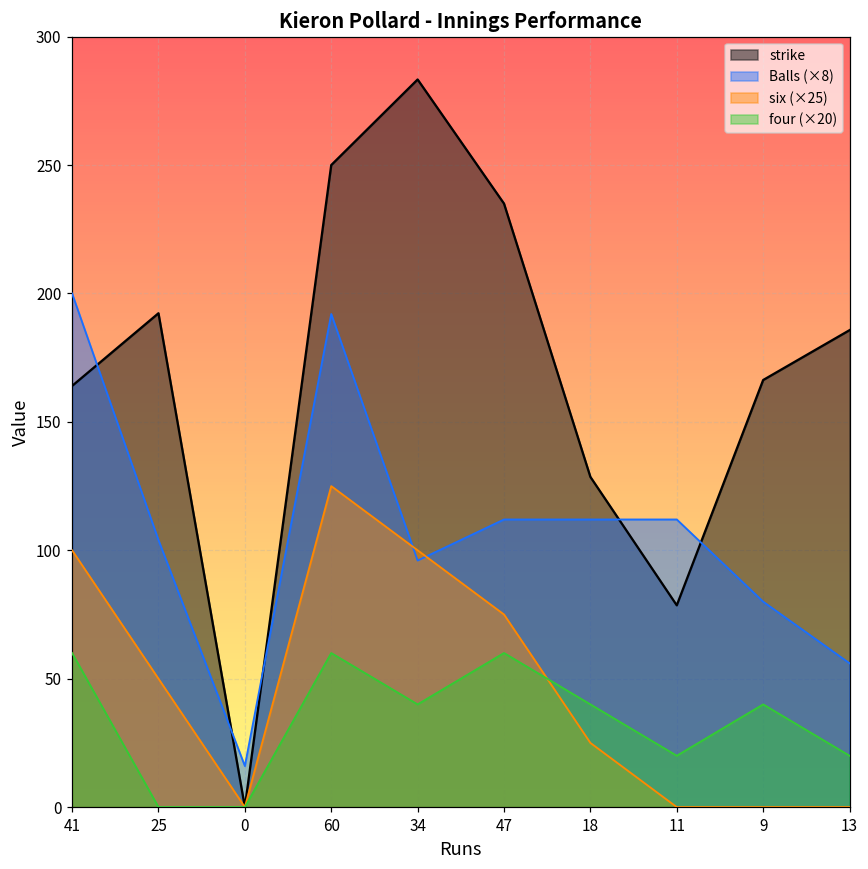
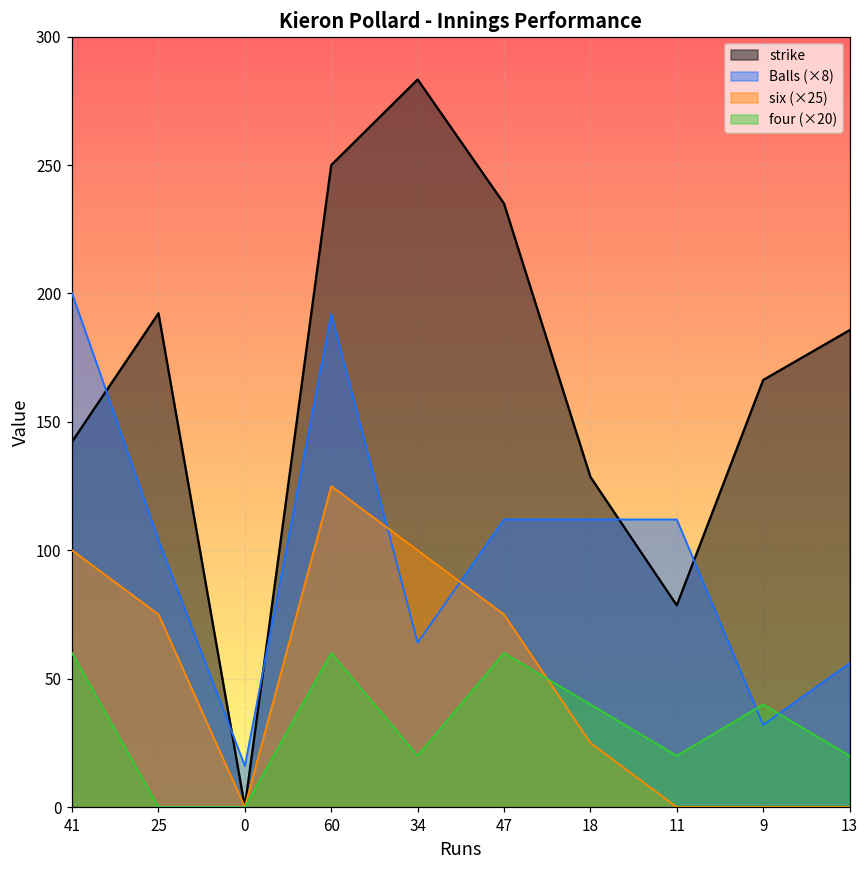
  {
    "strike": {
-     "41": 164,
+     "41": 142,
      "25": 192,
      "60": 250,
      "34": 283,
      "47": 235,
      "18": 129,
      "11": 79,
      "9": 166,
      "13": 186
    },
    "Balls (×8)": {
      "41": 200,
      "25": 104,
      "0": 16,
      "60": 192,
-     "34": 96,
+     "34": 64,
      "47": 112,
      "18": 112,
      "11": 112,
-     "9": 80,
+     "9": 32,
      "13": 56
    },
    "six (×25)": {
      "41": 100,
-     "25": 50,
+     "25": 75,
      "60": 125,
      "34": 100,
      "47": 75,
      "18": 25,
      "11": 0,
      "9": 0,
      "13": 0
    },
    "four (×20)": {
      "41": 60,
      "25": 0,
      "60": 60,
-     "34": 40,
+     "34": 20,
      "47": 60,
      "18": 40,
      "11": 20,
      "9": 40,
      "13": 20
    }
  }
